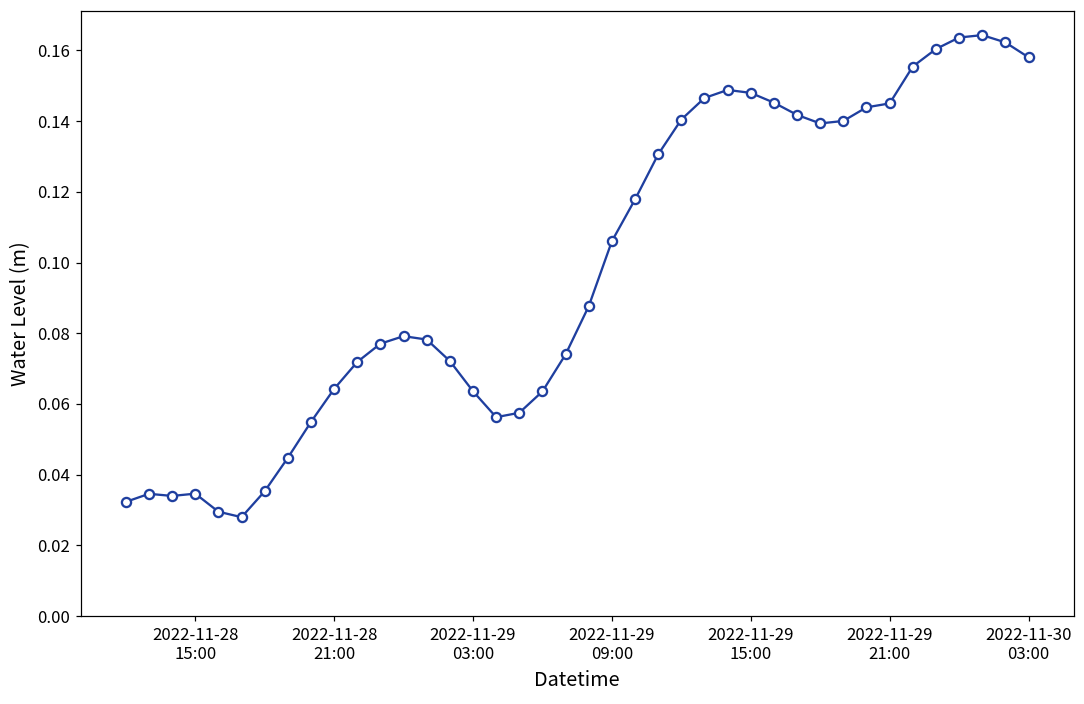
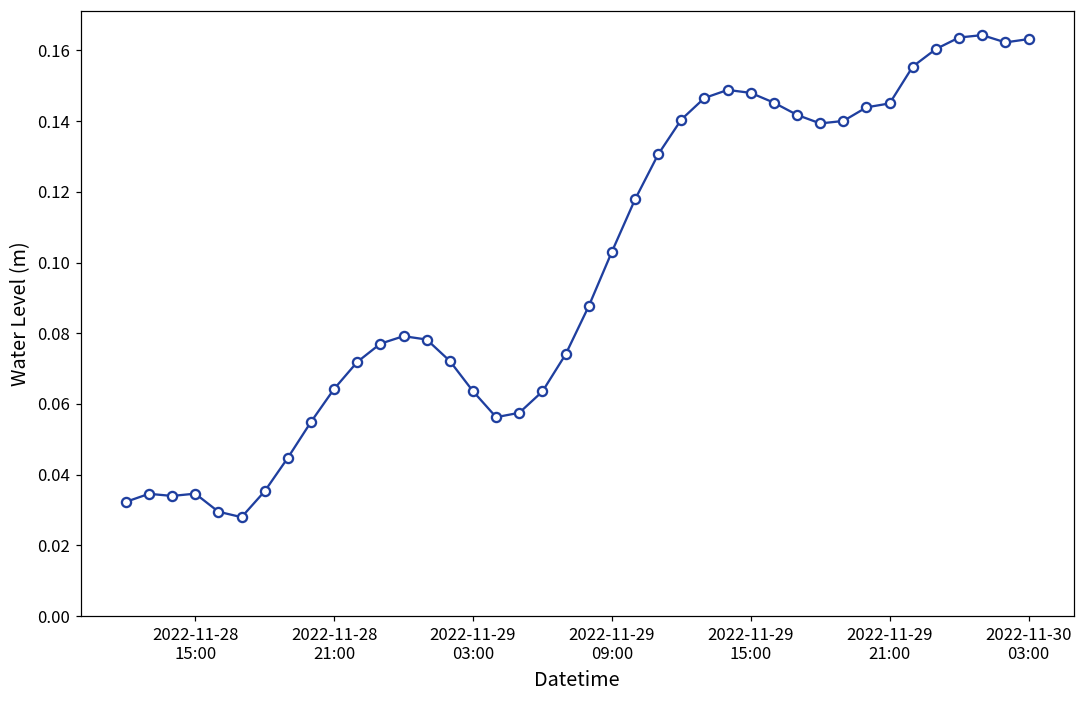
  {
    "2022-11-28 15:00": 0.035,
    "2022-11-28 21:00": 0.064,
    "2022-11-29 03:00": 0.064,
-   "2022-11-29 09:00": 0.106,
+   "2022-11-29 09:00": 0.103,
    "2022-11-29 15:00": 0.148,
    "2022-11-29 21:00": 0.145,
-   "2022-11-30 03:00": 0.158
+   "2022-11-30 03:00": 0.163
  }
